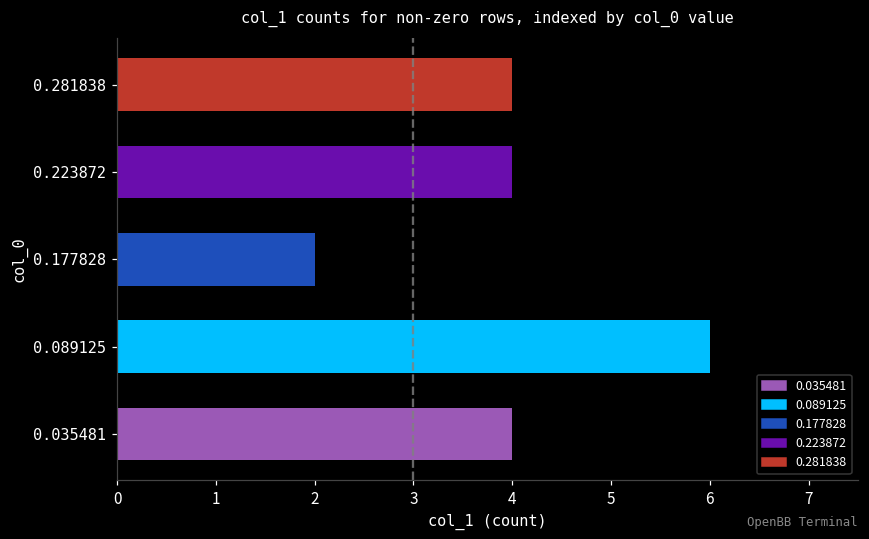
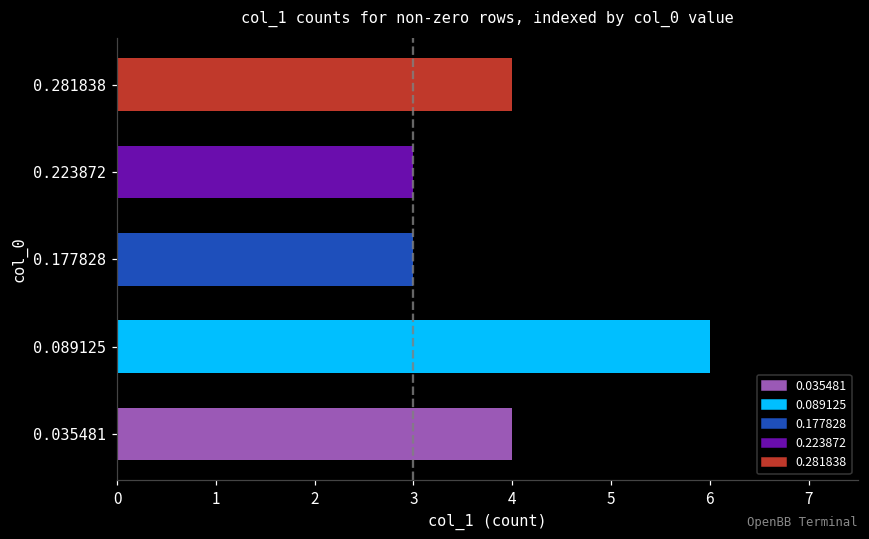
  {
    "0.281838": 4,
-   "0.223872": 4,
-   "0.177828": 2,
+   "0.223872": 3,
+   "0.177828": 3,
    "0.089125": 6,
    "0.035481": 4
  }
